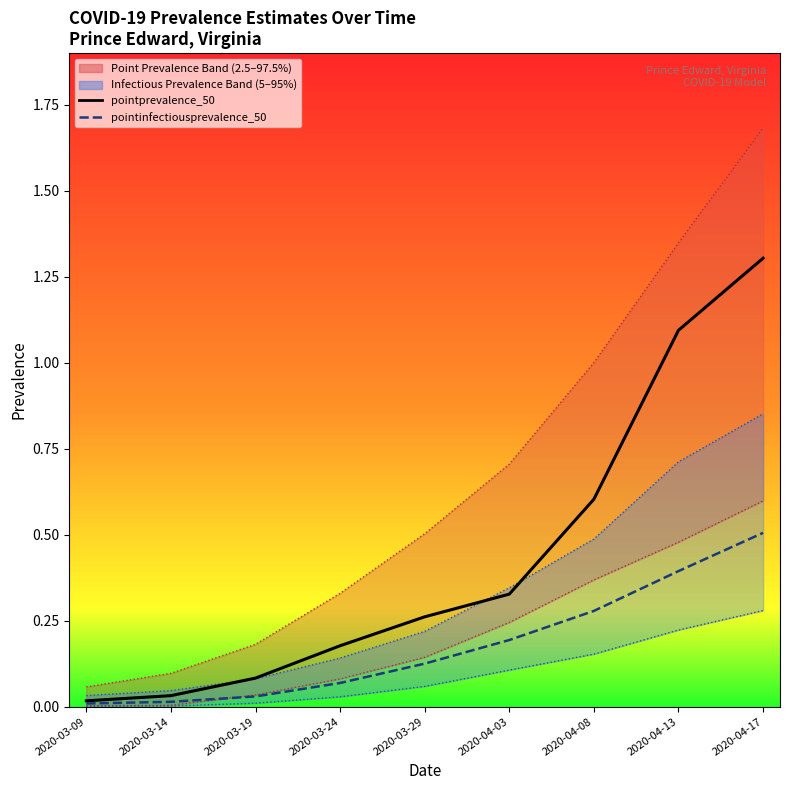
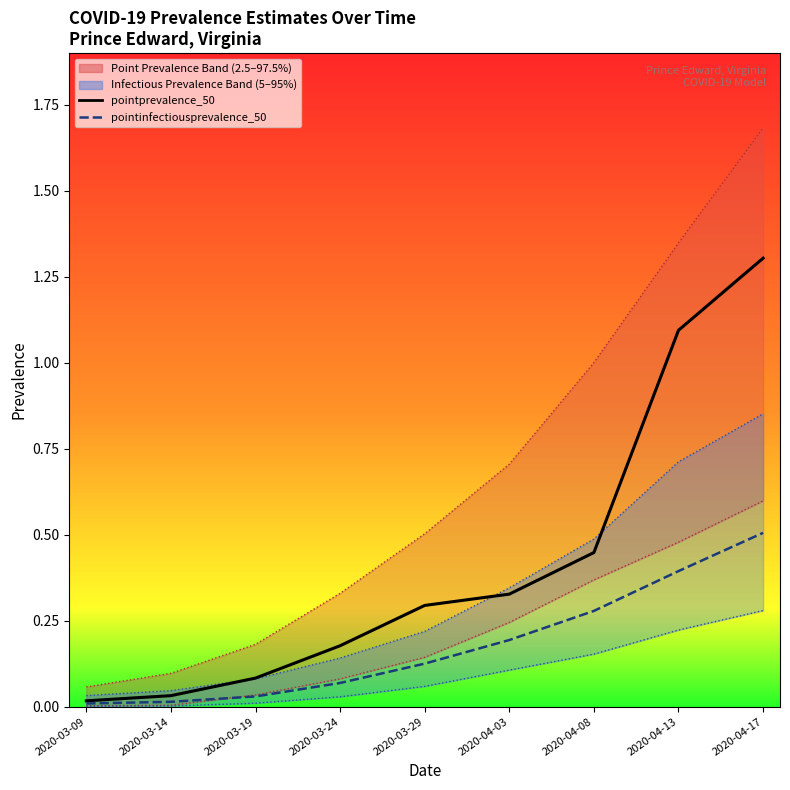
  {
    "pointprevalence_50": {
      "2020-03-09": 0.02,
      "2020-03-14": 0.03,
      "2020-03-24": 0.18,
-     "2020-03-29": 0.26,
+     "2020-03-29": 0.29,
      "2020-04-03": 0.33,
-     "2020-04-08": 0.60,
+     "2020-04-08": 0.45,
      "2020-04-13": 1.09,
      "2020-04-17": 1.30
    }
  }
